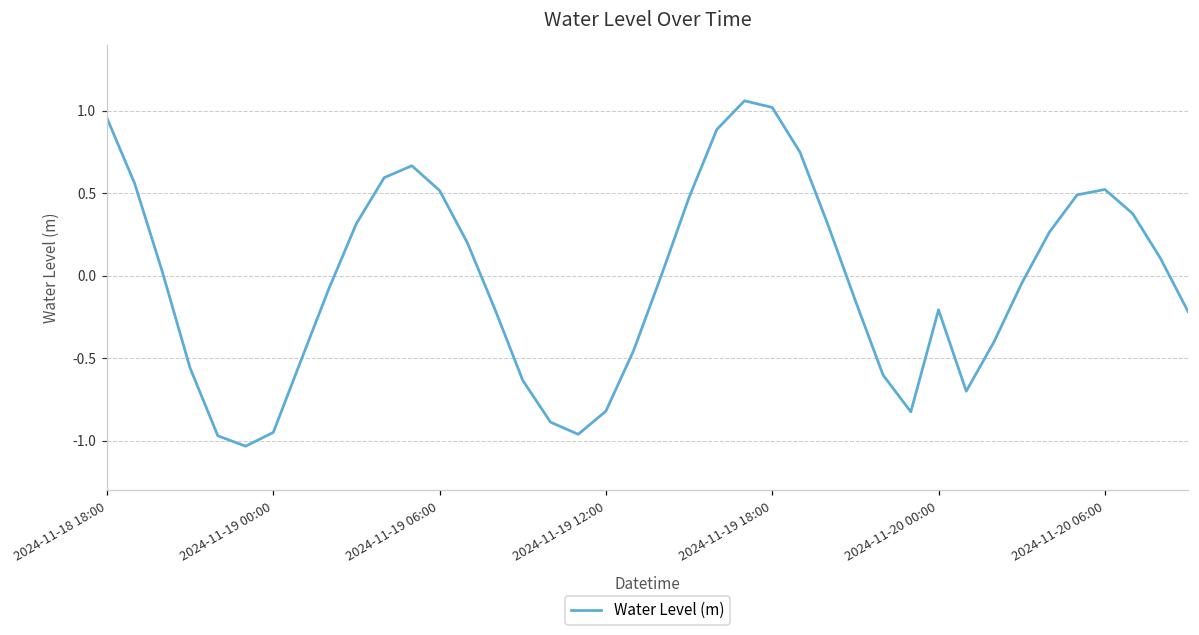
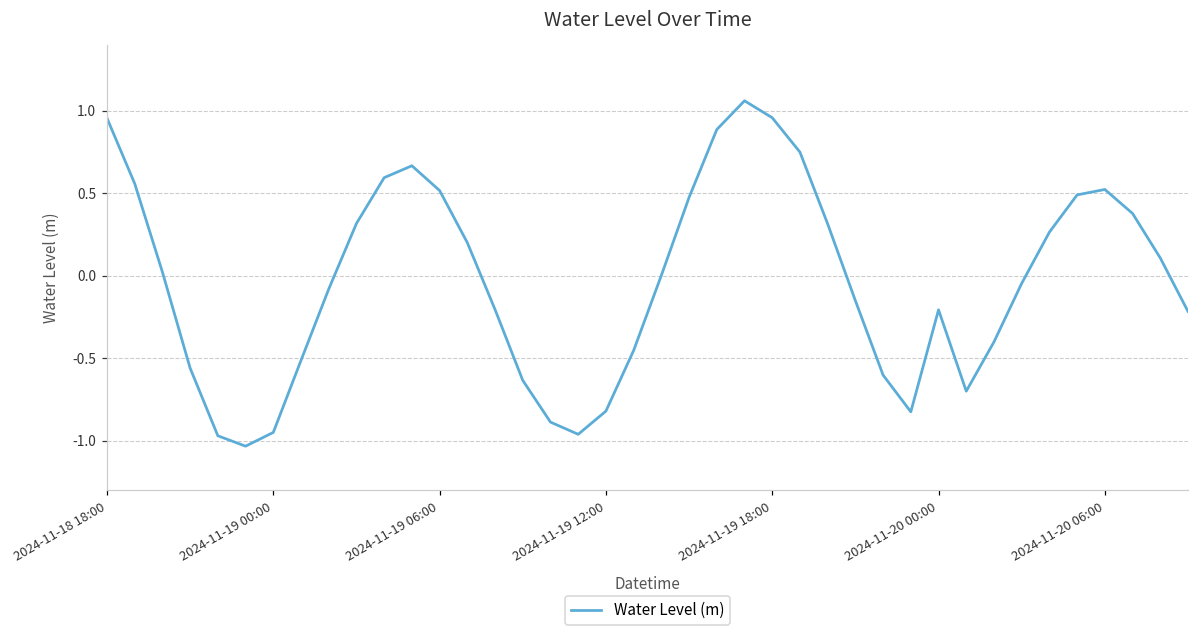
  {
    "2024-11-18 18:00": 0.95,
    "2024-11-19 00:00": -0.95,
    "2024-11-19 06:00": 0.52,
    "2024-11-19 12:00": -0.82,
-   "2024-11-19 18:00": 1.02,
+   "2024-11-19 18:00": 0.96,
    "2024-11-20 00:00": -0.21,
    "2024-11-20 06:00": 0.52
  }
